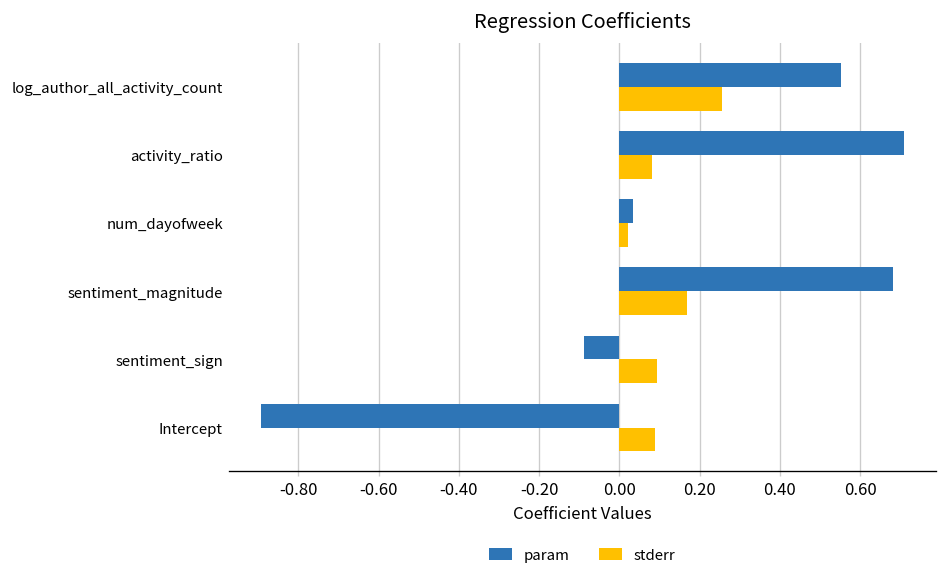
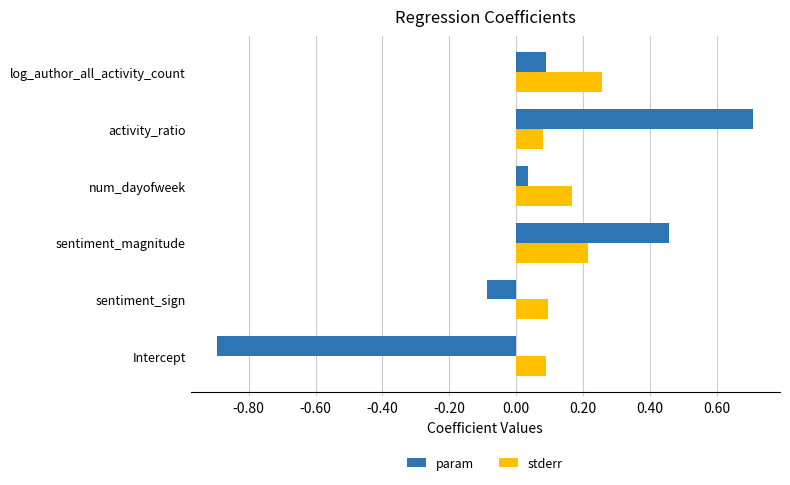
  {
    "param": {
-     "log_author_all_activity_count": 0.55,
+     "log_author_all_activity_count": 0.09,
      "activity_ratio": 0.71,
      "num_dayofweek": 0.03,
-     "sentiment_magnitude": 0.68,
+     "sentiment_magnitude": 0.46,
      "sentiment_sign": -0.09,
      "Intercept": -0.89
    },
    "stderr": {
      "log_author_all_activity_count": 0.26,
      "activity_ratio": 0.08,
-     "num_dayofweek": 0.02,
-     "sentiment_magnitude": 0.17,
+     "num_dayofweek": 0.17,
+     "sentiment_magnitude": 0.21,
      "sentiment_sign": 0.09,
      "Intercept": 0.09
    }
  }
